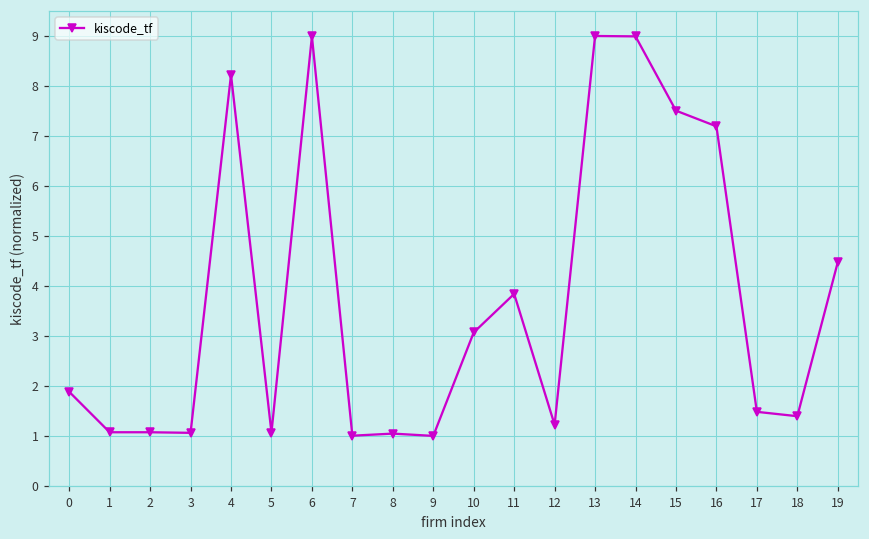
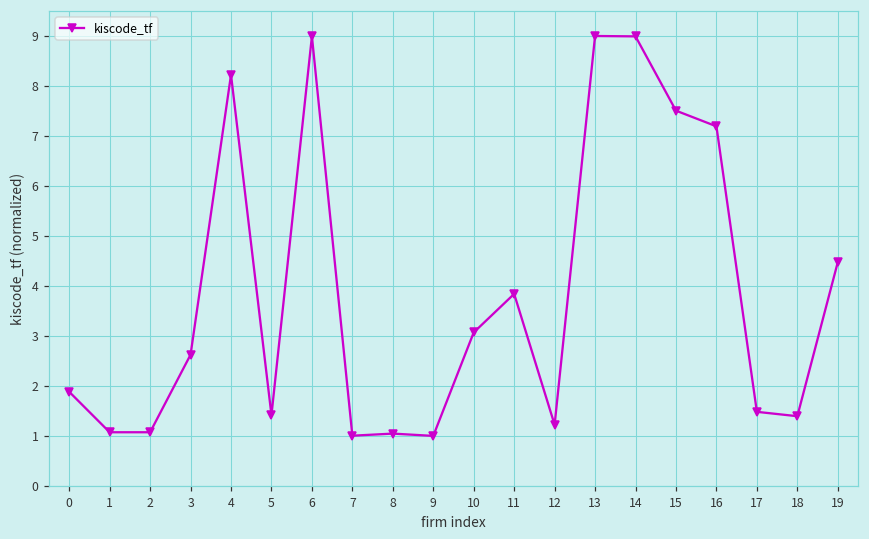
  {
    "0": 1.9,
    "1": 1.1,
    "2": 1.1,
-   "3": 1.1,
+   "3": 2.6,
    "4": 8.2,
-   "5": 1.1,
+   "5": 1.4,
    "6": 9.0,
    "7": 1.0,
    "8": 1.0,
    "9": 1.0,
    "10": 3.1,
    "11": 3.8,
    "12": 1.2,
    "13": 9.0,
    "14": 9.0,
    "15": 7.5,
    "16": 7.2,
    "17": 1.5,
    "18": 1.4,
    "19": 4.5
  }
